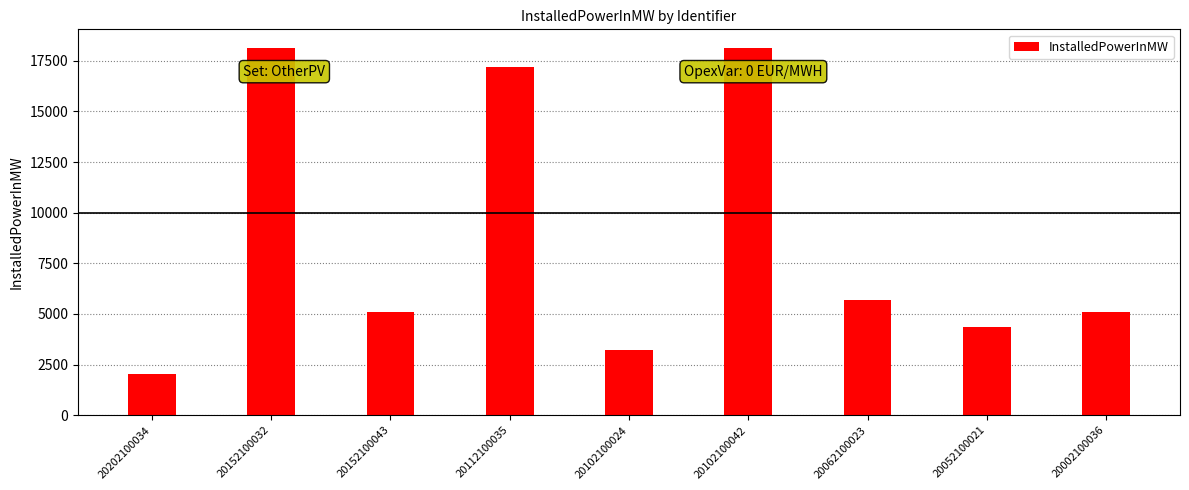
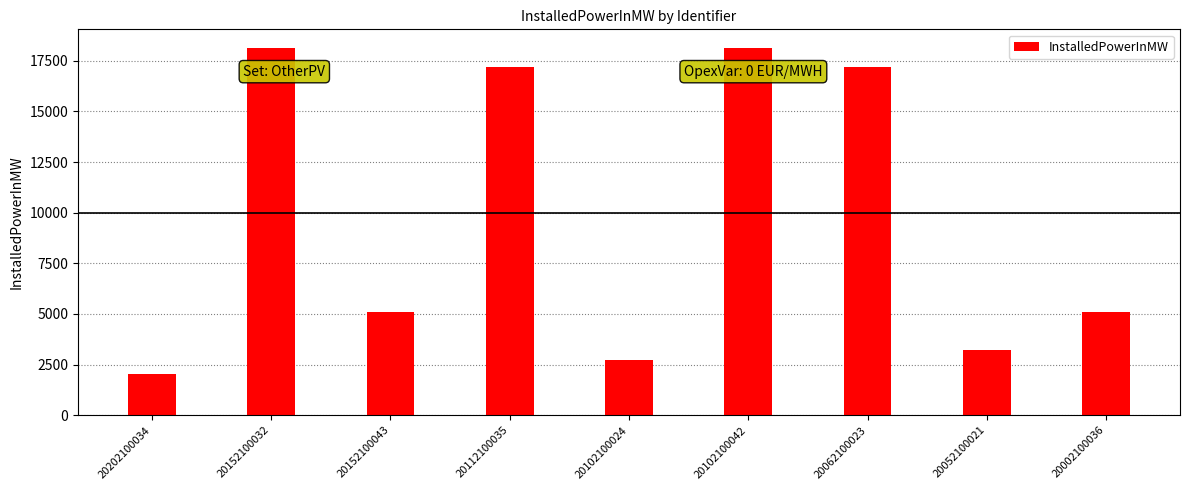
  {
    "20202100034": 2100,
    "20152100032": 18100,
    "20152100043": 5100,
    "20112100035": 17200,
-   "20102100024": 3200,
-   "20062100023": 5700,
-   "20052100021": 4300,
+   "20102100024": 2700,
+   "20062100023": 17200,
+   "20052100021": 3200,
    "20002100036": 5100
  }
